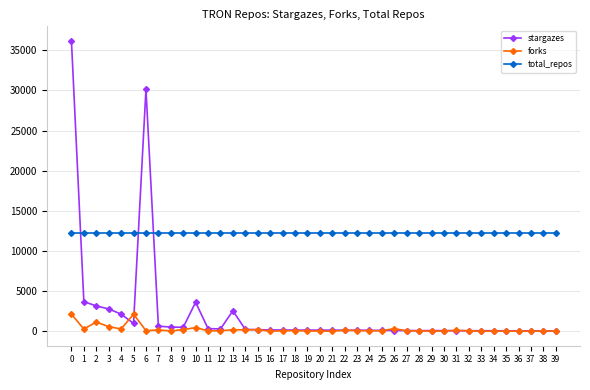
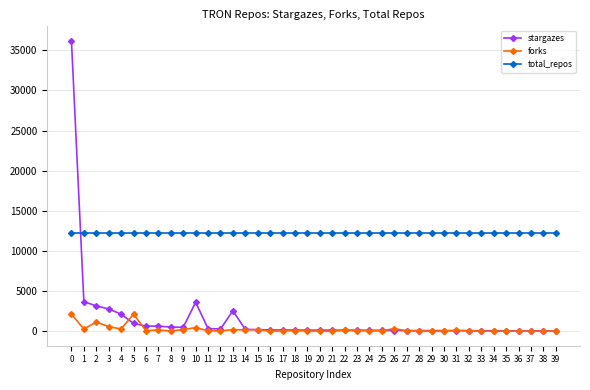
  {
    "stargazes": {
      "0": 36000,
      "1": 4000,
      "2": 3000,
      "3": 3000,
      "4": 2000,
      "5": 1000,
-     "6": 30000,
+     "6": 1000,
      "7": 1000,
      "8": 1000,
      "10": 4000,
      "13": 3000
    },
    "forks": {
      "0": 2000,
      "1": 0,
      "2": 1000,
      "3": 1000,
      "4": 0,
      "5": 2000,
      "6": 0,
      "7": 0,
      "8": 0,
      "10": 0,
      "13": 0
    },
    "total_repos": {
      "0": 12000,
      "1": 12000,
      "2": 12000,
      "3": 12000,
      "4": 12000,
      "5": 12000,
      "6": 12000,
      "7": 12000,
      "8": 12000,
      "9": 12000,
      "10": 12000,
      "11": 12000,
      "12": 12000,
      "13": 12000,
      "14": 12000,
      "15": 12000,
      "16": 12000,
      "17": 12000,
      "18": 12000,
      "19": 12000,
      "20": 12000,
      "21": 12000,
      "22": 12000,
      "23": 12000,
      "24": 12000,
      "25": 12000,
      "26": 12000,
      "27": 12000,
      "28": 12000,
      "29": 12000,
      "30": 12000,
      "31": 12000,
      "32": 12000,
      "33": 12000,
      "34": 12000,
      "35": 12000,
      "36": 12000,
      "37": 12000,
      "38": 12000,
      "39": 12000
    }
  }
